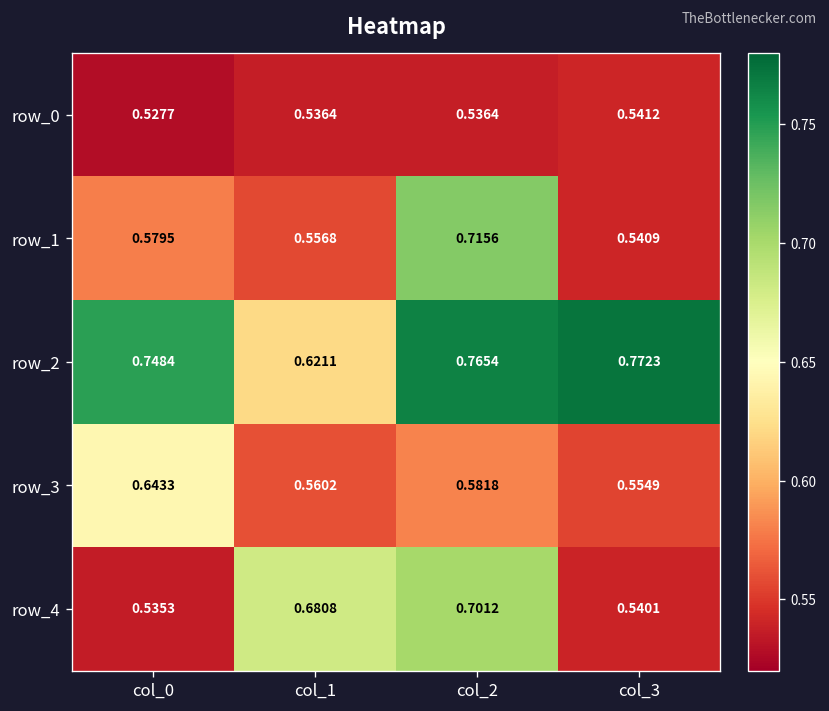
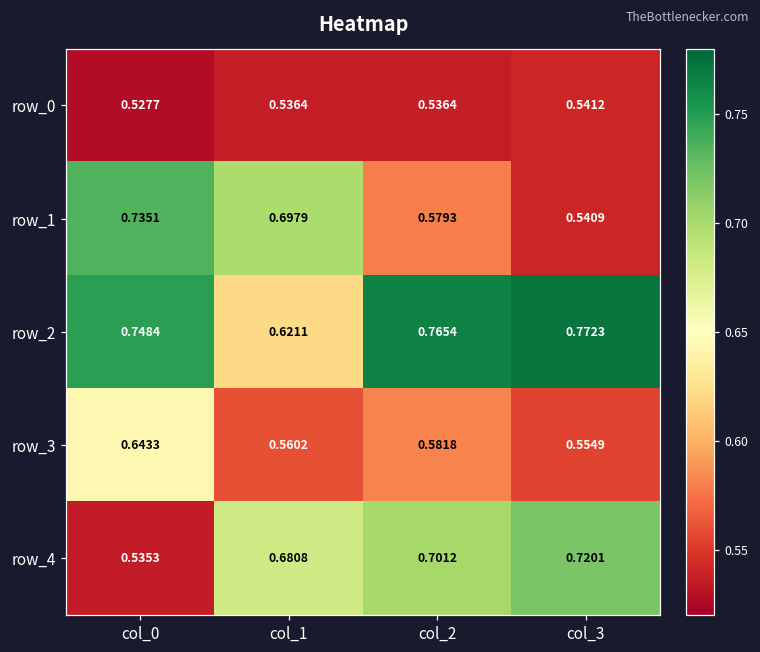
  {
    "row_0": {
      "col_0": 0.5277,
      "col_1": 0.5364,
      "col_2": 0.5364,
      "col_3": 0.5412
    },
    "row_1": {
-     "col_0": 0.5795,
-     "col_1": 0.5568,
-     "col_2": 0.7156,
+     "col_0": 0.7351,
+     "col_1": 0.6979,
+     "col_2": 0.5793,
      "col_3": 0.5409
    },
    "row_2": {
      "col_0": 0.7484,
      "col_1": 0.6211,
      "col_2": 0.7654,
      "col_3": 0.7723
    },
    "row_3": {
      "col_0": 0.6433,
      "col_1": 0.5602,
      "col_2": 0.5818,
      "col_3": 0.5549
    },
    "row_4": {
      "col_0": 0.5353,
      "col_1": 0.6808,
      "col_2": 0.7012,
-     "col_3": 0.5401
+     "col_3": 0.7201
    }
  }
